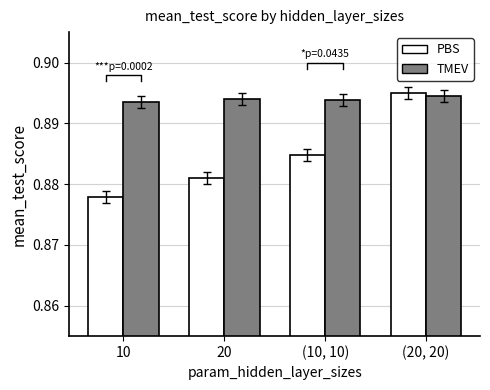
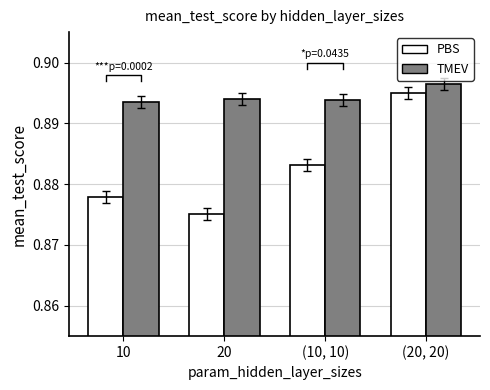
  {
    "PBS": {
      "10": 0.878,
-     "20": 0.881,
-     "(10, 10)": 0.885,
+     "20": 0.875,
+     "(10, 10)": 0.883,
      "(20, 20)": 0.895
    },
    "TMEV": {
      "10": 0.894,
      "20": 0.894,
      "(10, 10)": 0.894,
-     "(20, 20)": 0.895
+     "(20, 20)": 0.896
    }
  }
